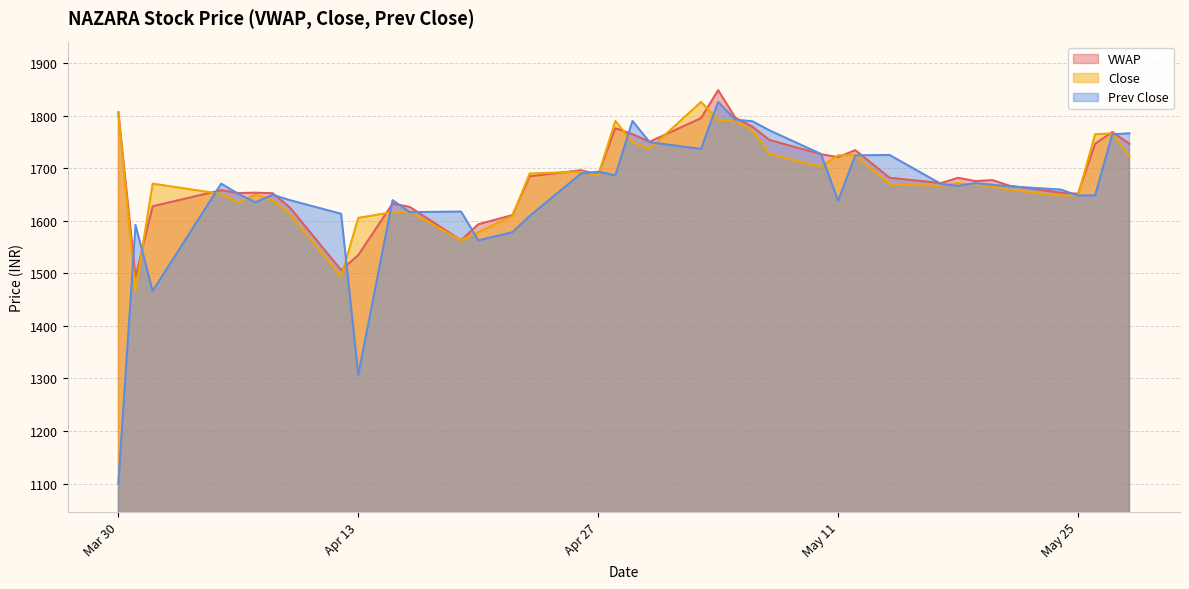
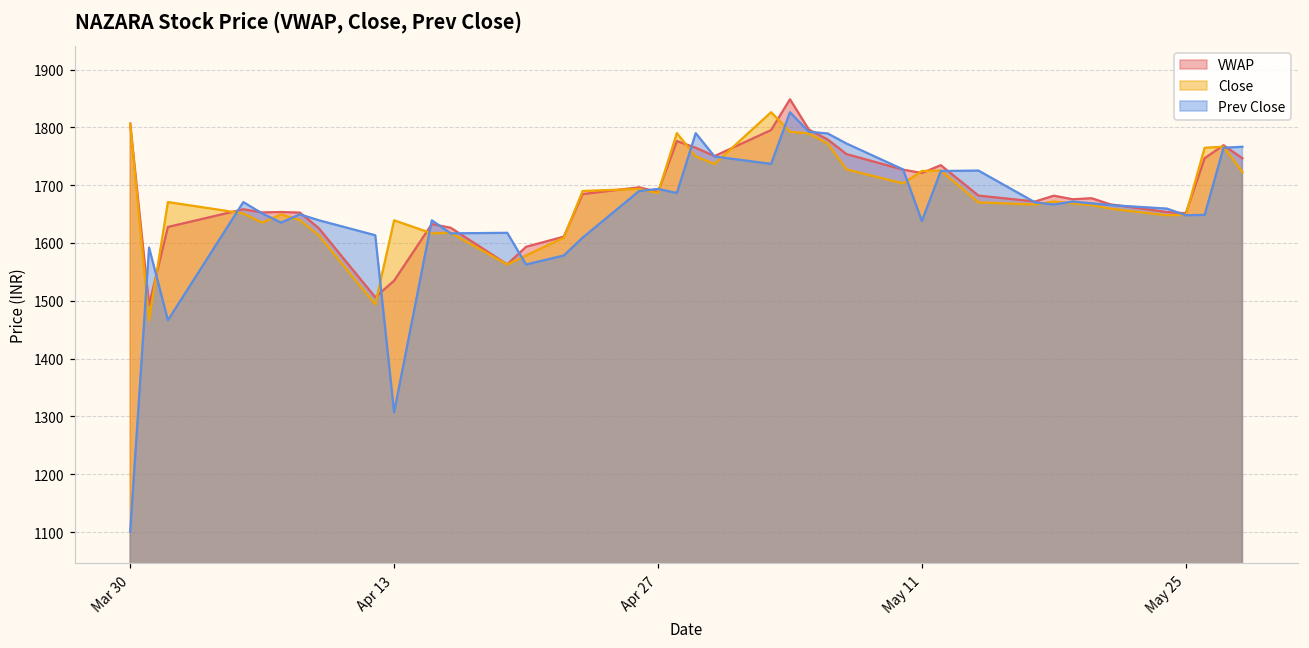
  {
    "VWAP": {
      "Apr 13": 1530
    },
    "Close": {
-     "Apr 13": 1610
+     "Apr 13": 1640
    },
    "Prev Close": {
      "Mar 30": 1100,
      "Apr 13": 1310,
      "Apr 27": 1690,
      "May 11": 1640
    }
  }
